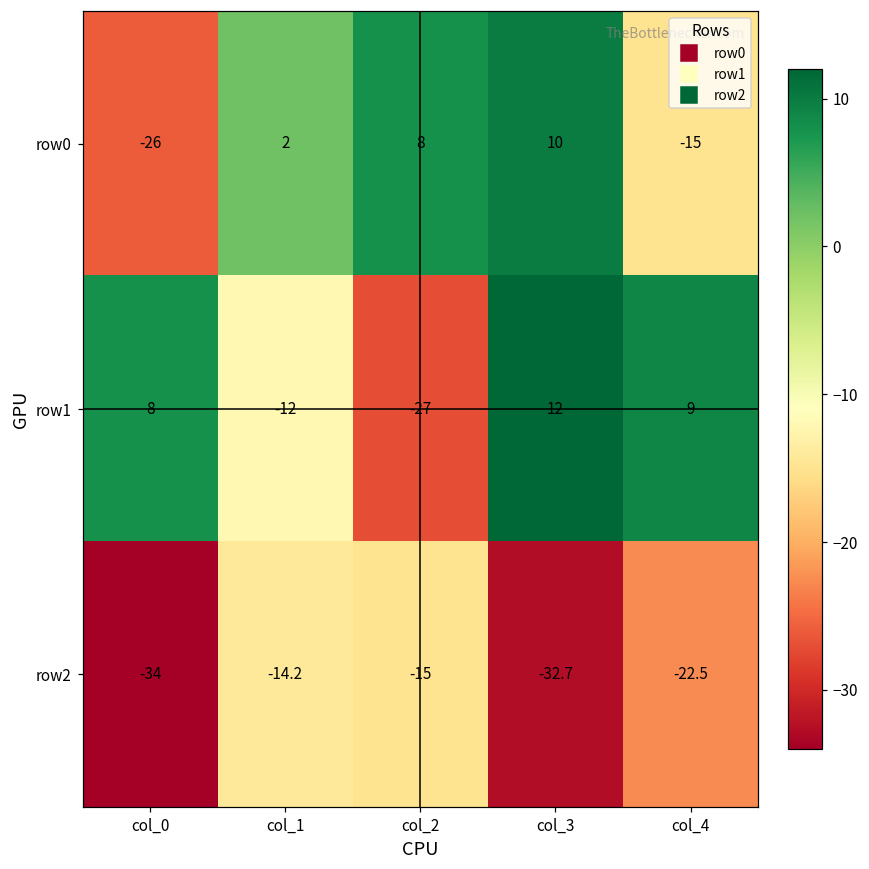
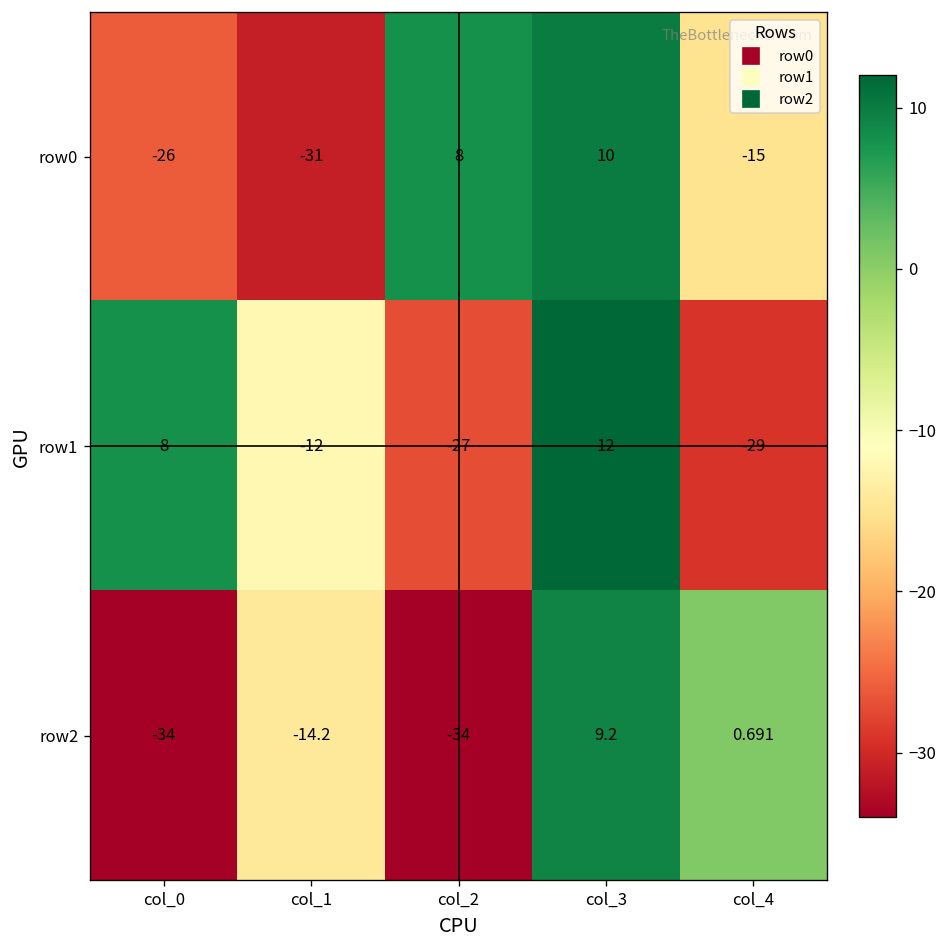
  {
    "row0": {
      "col_0": -26,
-     "col_1": 2,
+     "col_1": -31,
      "col_2": 8,
      "col_3": 10,
      "col_4": -15
    },
    "row1": {
      "col_0": 8,
      "col_1": -12,
      "col_2": -27,
      "col_3": 12,
-     "col_4": 9
+     "col_4": -29
    },
    "row2": {
      "col_0": -34,
      "col_1": -14.2,
-     "col_2": -15,
-     "col_3": -32.7,
-     "col_4": -22.5
+     "col_2": -34,
+     "col_3": 9.2,
+     "col_4": 0.691
    }
  }
